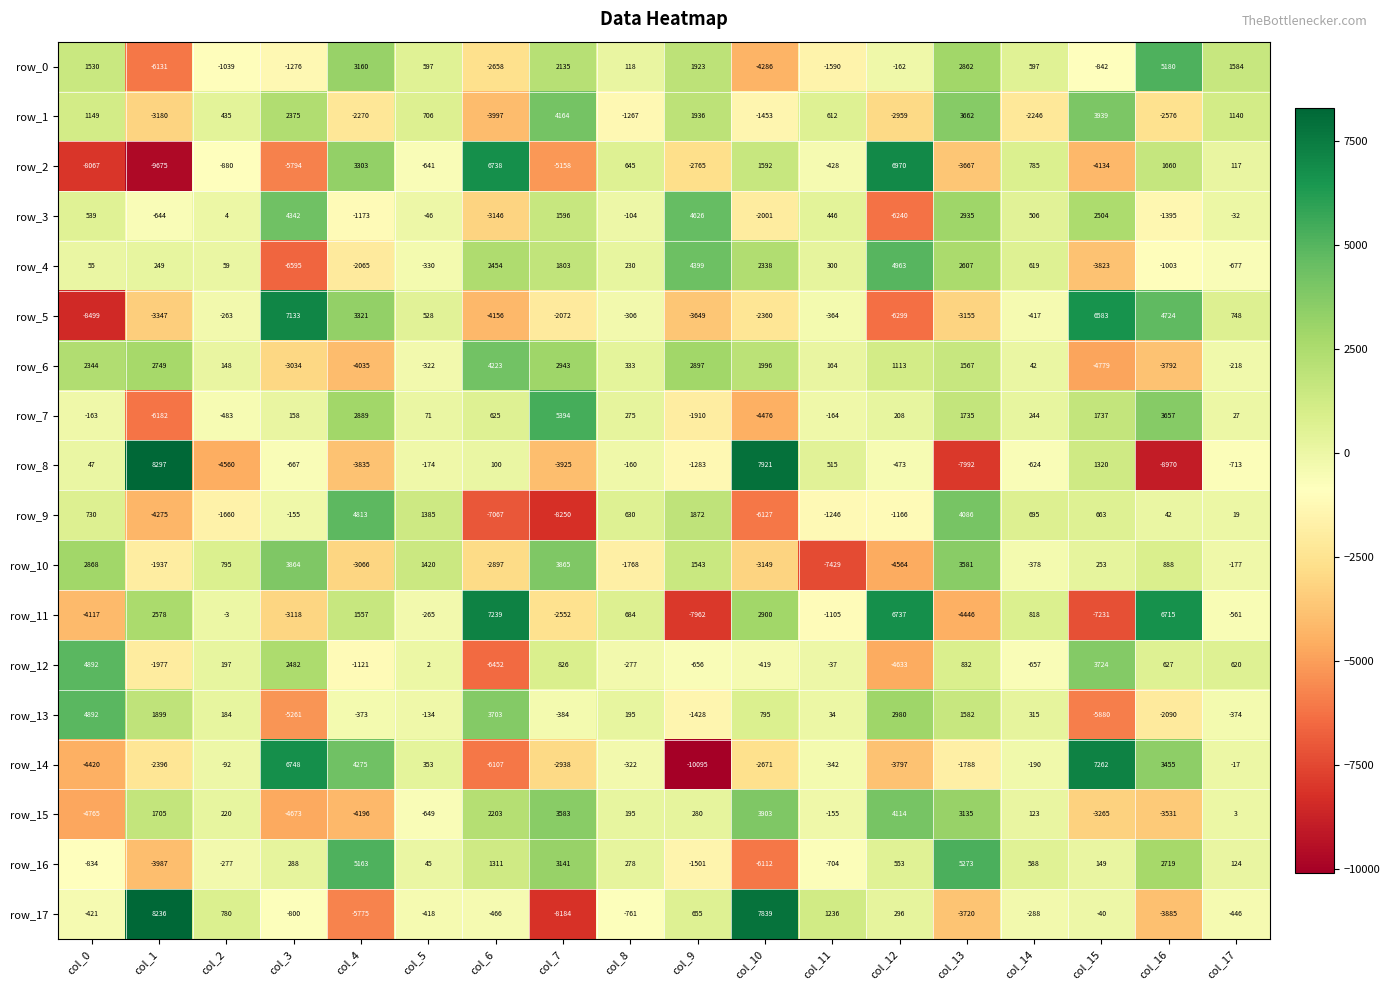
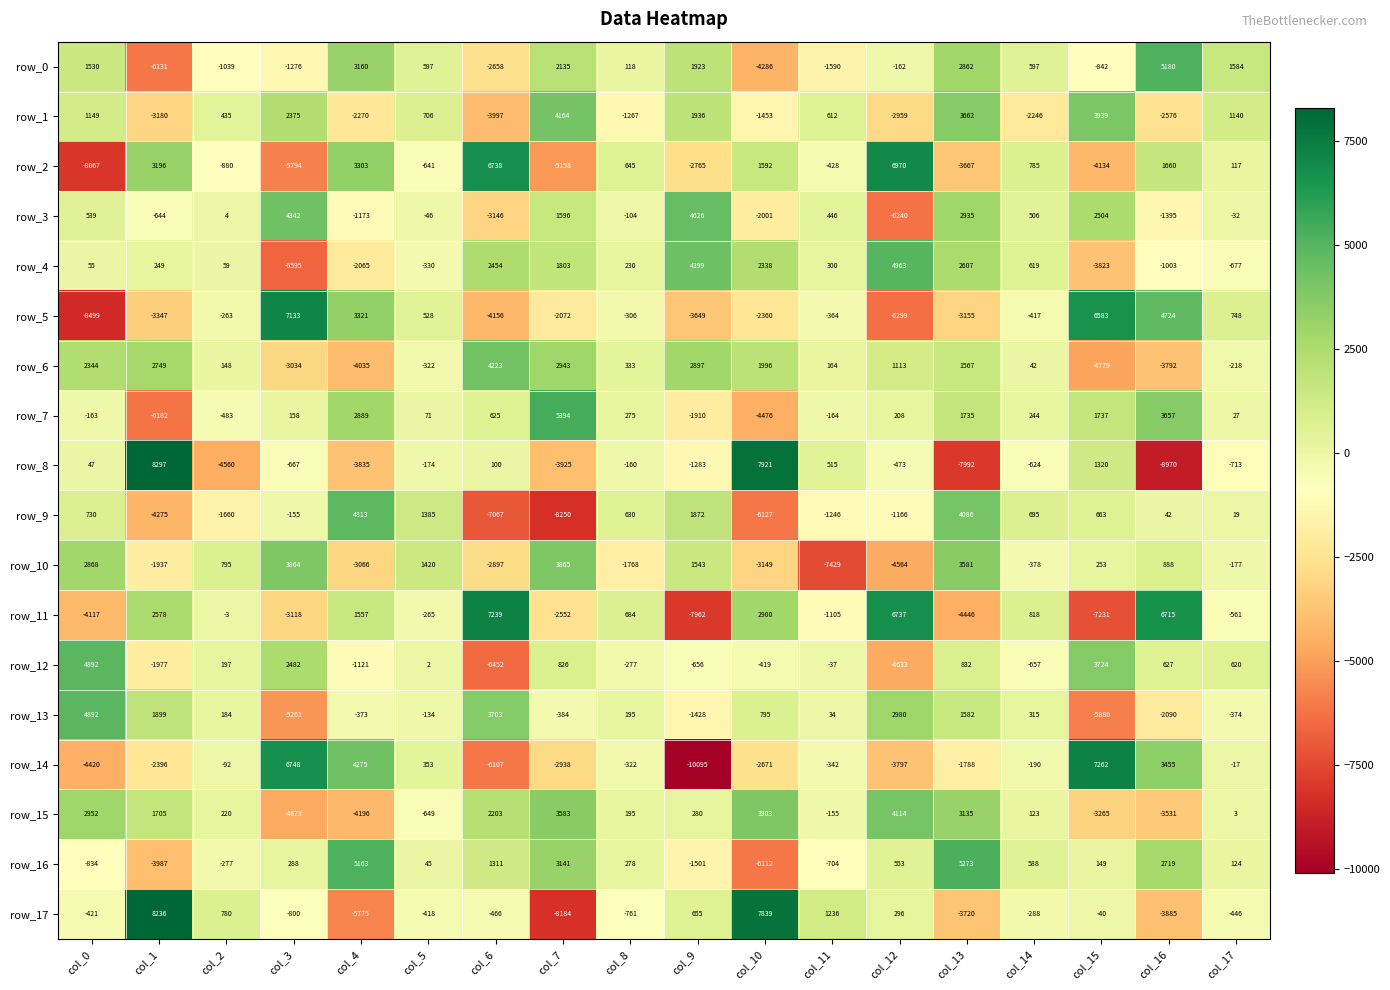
  {
    "row_2": {
      "col_0": -8067,
-     "col_1": -9675,
+     "col_1": 3196,
      "col_2": -880,
      "col_3": -5794,
      "col_4": 3303,
      "col_5": -641,
      "col_6": 6738,
      "col_7": -5158,
      "col_8": 645,
      "col_9": -2765,
      "col_10": 1592,
      "col_11": -428,
      "col_12": 6970,
      "col_13": -3667,
      "col_14": 785,
      "col_15": -4134,
      "col_16": 1660,
      "col_17": 117
    },
    "row_15": {
-     "col_0": -4765,
+     "col_0": 2952,
      "col_1": 1705,
      "col_2": 220,
      "col_3": -4673,
      "col_4": -4196,
      "col_5": -649,
      "col_6": 2203,
      "col_7": 3583,
      "col_8": 195,
      "col_9": 280,
      "col_10": 3903,
      "col_11": -155,
      "col_12": 4114,
      "col_13": 3135,
      "col_14": 123,
      "col_15": -3265,
      "col_16": -3531,
      "col_17": 3
    }
  }
